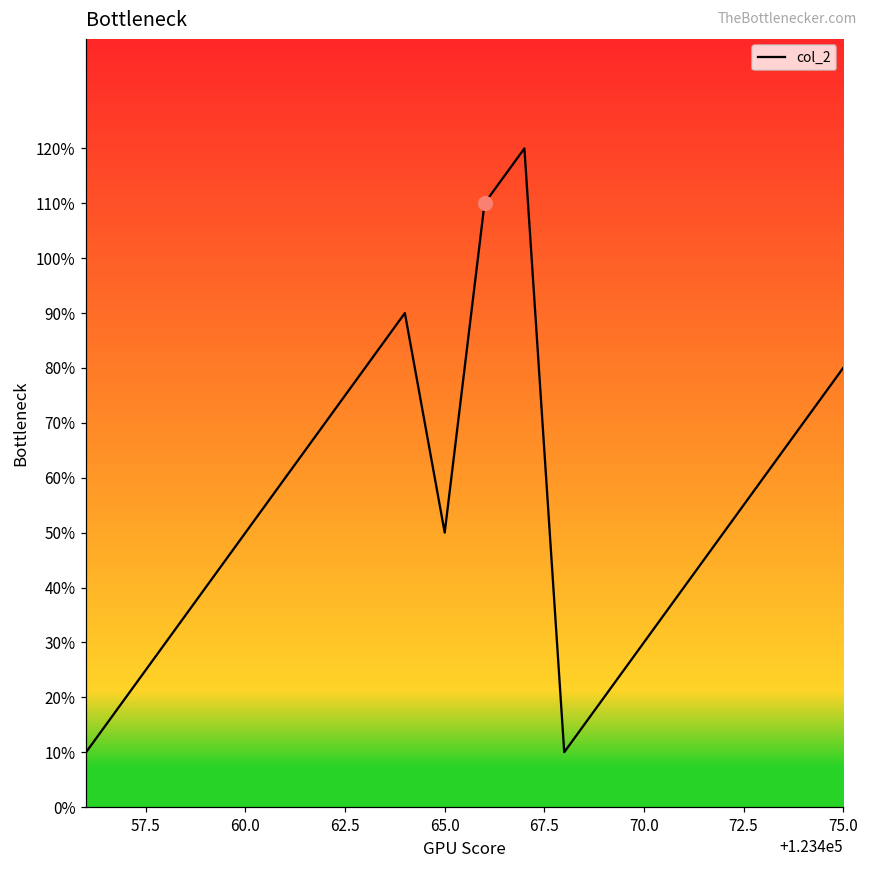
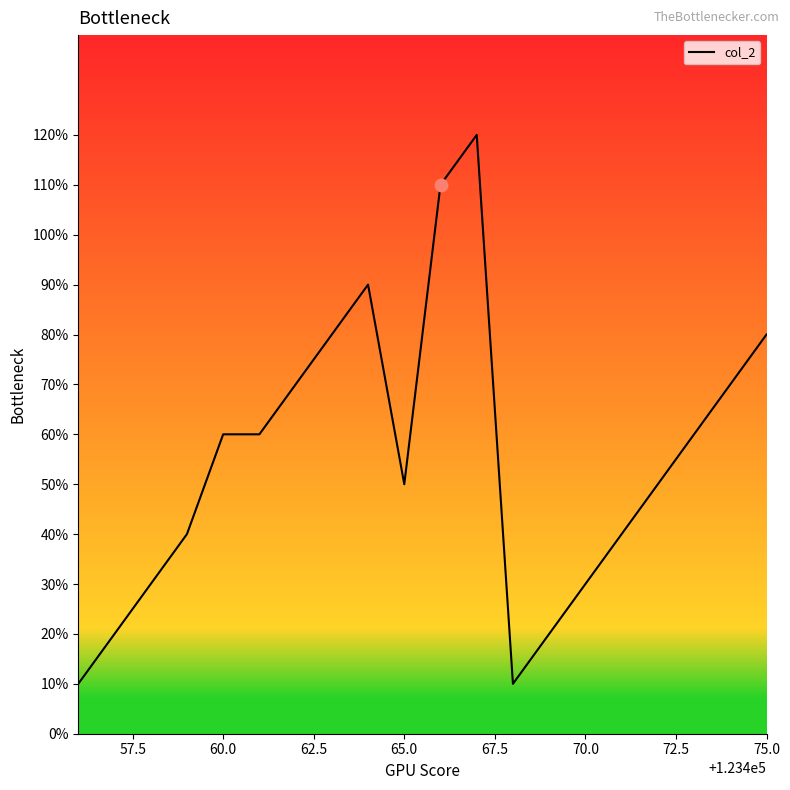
  {
    "col_2": {
-     "60.0": "50%",
+     "60.0": "60%",
      "65.0": "50%",
      "70.0": "30%",
      "75.0": "80%"
    }
  }
